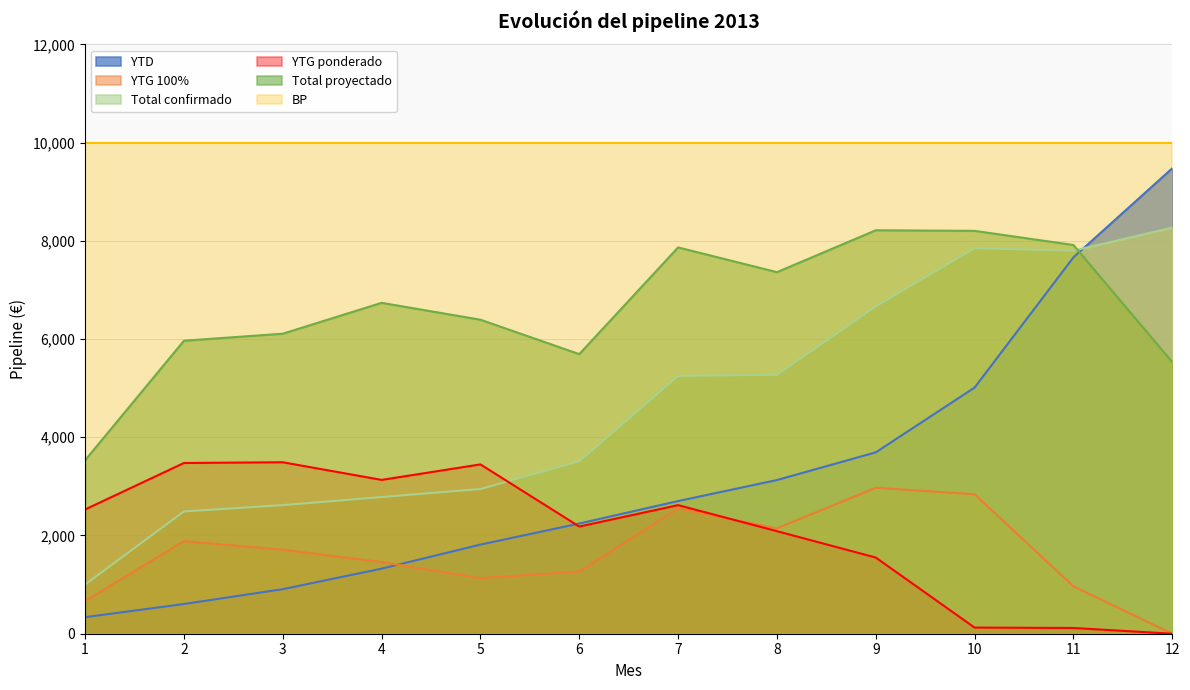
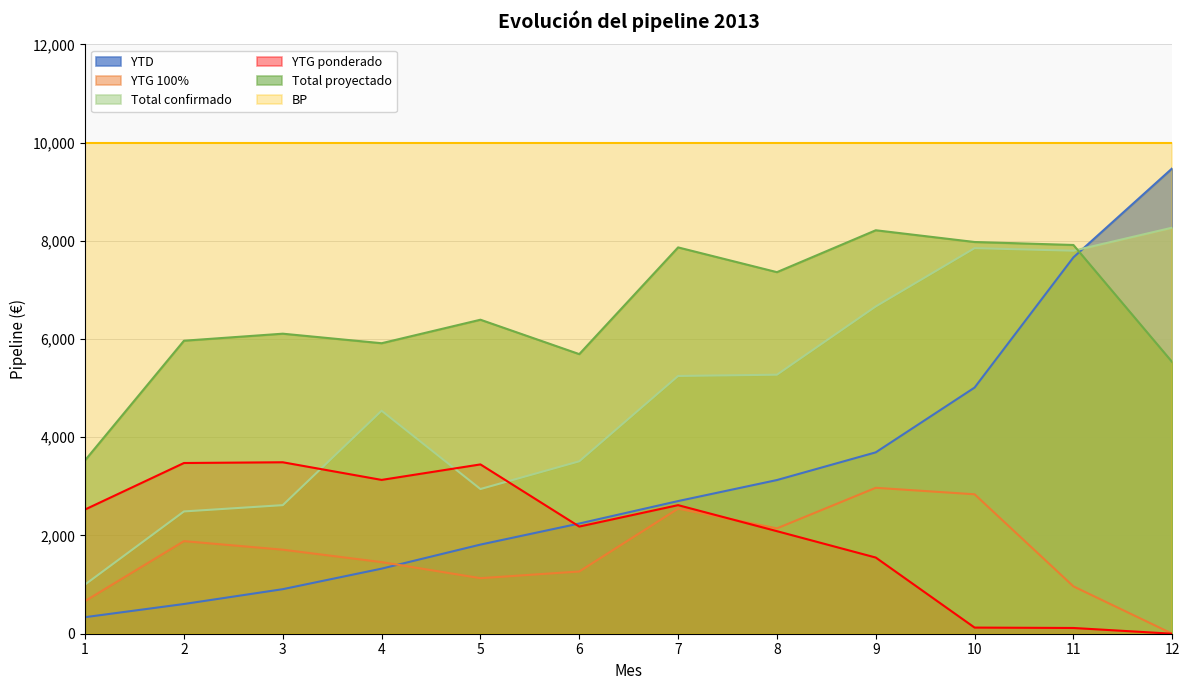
  {
    "YTD": {
      "1": "300",
      "2": "600",
      "3": "900",
      "4": "1,300",
      "5": "1,800",
      "6": "2,200",
      "7": "2,700",
      "8": "3,100",
      "9": "3,700",
      "10": "5,000",
      "11": "7,700",
      "12": "9,500"
    },
    "Total confirmado": {
      "1": "1,000",
      "2": "2,500",
      "3": "2,600",
-     "4": "2,800",
+     "4": "4,500",
      "5": "2,900",
      "6": "3,500",
      "7": "5,200",
      "8": "5,300",
      "9": "6,700",
      "10": "7,900",
      "11": "7,800",
      "12": "8,300"
    },
    "Total proyectado": {
      "1": "3,500",
      "2": "6,000",
      "3": "6,100",
-     "4": "6,700",
+     "4": "5,900",
      "5": "6,400",
      "6": "5,700",
      "7": "7,900",
      "8": "7,400",
      "9": "8,200",
-     "10": "8,200",
+     "10": "8,000",
      "11": "7,900",
      "12": "5,500"
    },
    "BP": {
      "1": "10,000",
      "2": "10,000",
      "3": "10,000",
      "4": "10,000",
      "5": "10,000",
      "6": "10,000",
      "7": "10,000",
      "8": "10,000",
      "9": "10,000",
      "10": "10,000",
      "11": "10,000",
      "12": "10,000"
    }
  }
